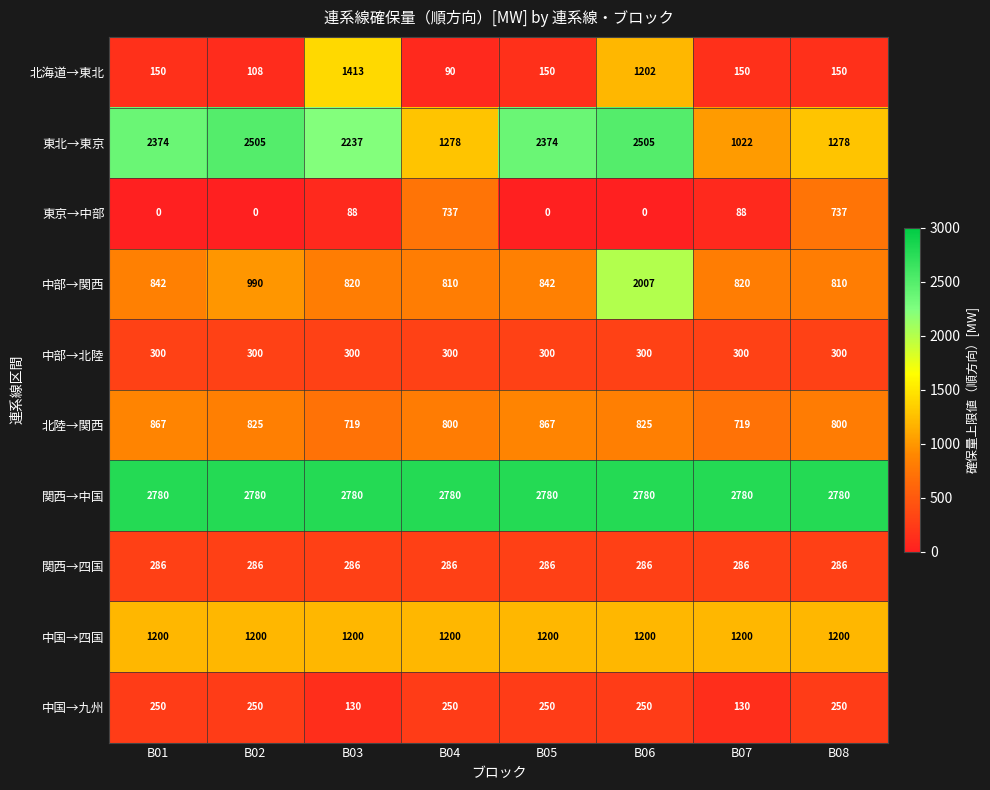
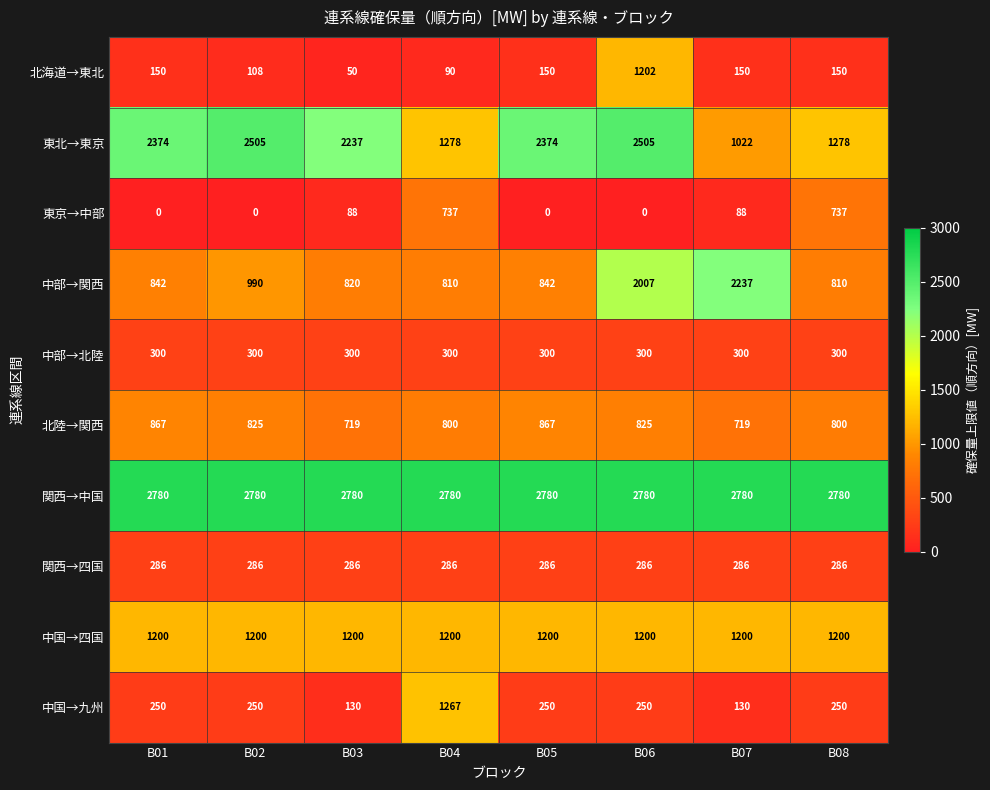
  {
    "北海道→東北": {
      "B01": 150,
      "B02": 108,
-     "B03": 1413,
+     "B03": 50,
      "B04": 90,
      "B05": 150,
      "B06": 1202,
      "B07": 150,
      "B08": 150
    },
    "東北→東京": {
      "B01": 2374,
      "B02": 2505,
      "B03": 2237,
      "B04": 1278,
      "B05": 2374,
      "B06": 2505,
      "B07": 1022,
      "B08": 1278
    },
    "東京→中部": {
      "B01": 0,
      "B02": 0,
      "B03": 88,
      "B04": 737,
      "B05": 0,
      "B06": 0,
      "B07": 88,
      "B08": 737
    },
    "中部→関西": {
      "B01": 842,
      "B02": 990,
      "B03": 820,
      "B04": 810,
      "B05": 842,
      "B06": 2007,
-     "B07": 820,
+     "B07": 2237,
      "B08": 810
    },
    "中部→北陸": {
      "B01": 300,
      "B02": 300,
      "B03": 300,
      "B04": 300,
      "B05": 300,
      "B06": 300,
      "B07": 300,
      "B08": 300
    },
    "北陸→関西": {
      "B01": 867,
      "B02": 825,
      "B03": 719,
      "B04": 800,
      "B05": 867,
      "B06": 825,
      "B07": 719,
      "B08": 800
    },
    "関西→中国": {
      "B01": 2780,
      "B02": 2780,
      "B03": 2780,
      "B04": 2780,
      "B05": 2780,
      "B06": 2780,
      "B07": 2780,
      "B08": 2780
    },
    "関西→四国": {
      "B01": 286,
      "B02": 286,
      "B03": 286,
      "B04": 286,
      "B05": 286,
      "B06": 286,
      "B07": 286,
      "B08": 286
    },
    "中国→四国": {
      "B01": 1200,
      "B02": 1200,
      "B03": 1200,
      "B04": 1200,
      "B05": 1200,
      "B06": 1200,
      "B07": 1200,
      "B08": 1200
    },
    "中国→九州": {
      "B01": 250,
      "B02": 250,
      "B03": 130,
-     "B04": 250,
+     "B04": 1267,
      "B05": 250,
      "B06": 250,
      "B07": 130,
      "B08": 250
    }
  }
